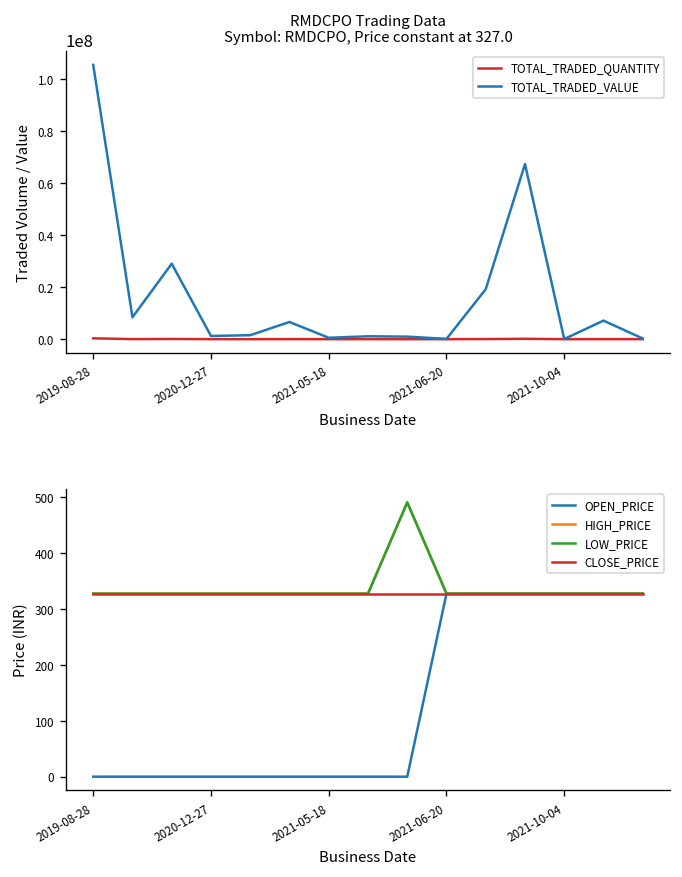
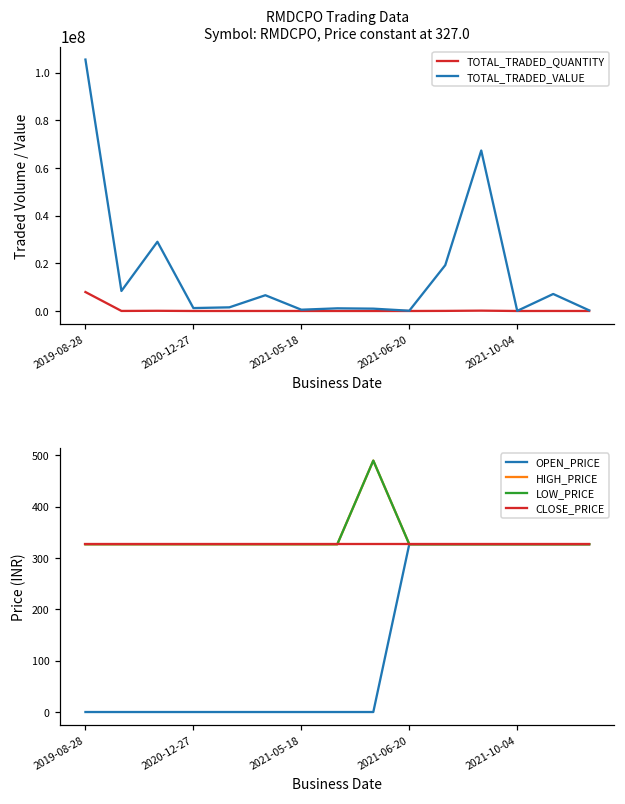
  {
    "RMDCPO Trading Data Symbol: RMDCPO, Price constant at 327.0": {
      "TOTAL_TRADED_QUANTITY": {
-       "2019-08-28": 0,
+       "2019-08-28": 8000000,
        "2020-12-27": 0
      },
      "TOTAL_TRADED_VALUE": {
        "2019-08-28": 105000000,
        "2020-12-27": 1000000
      }
    }
  }
